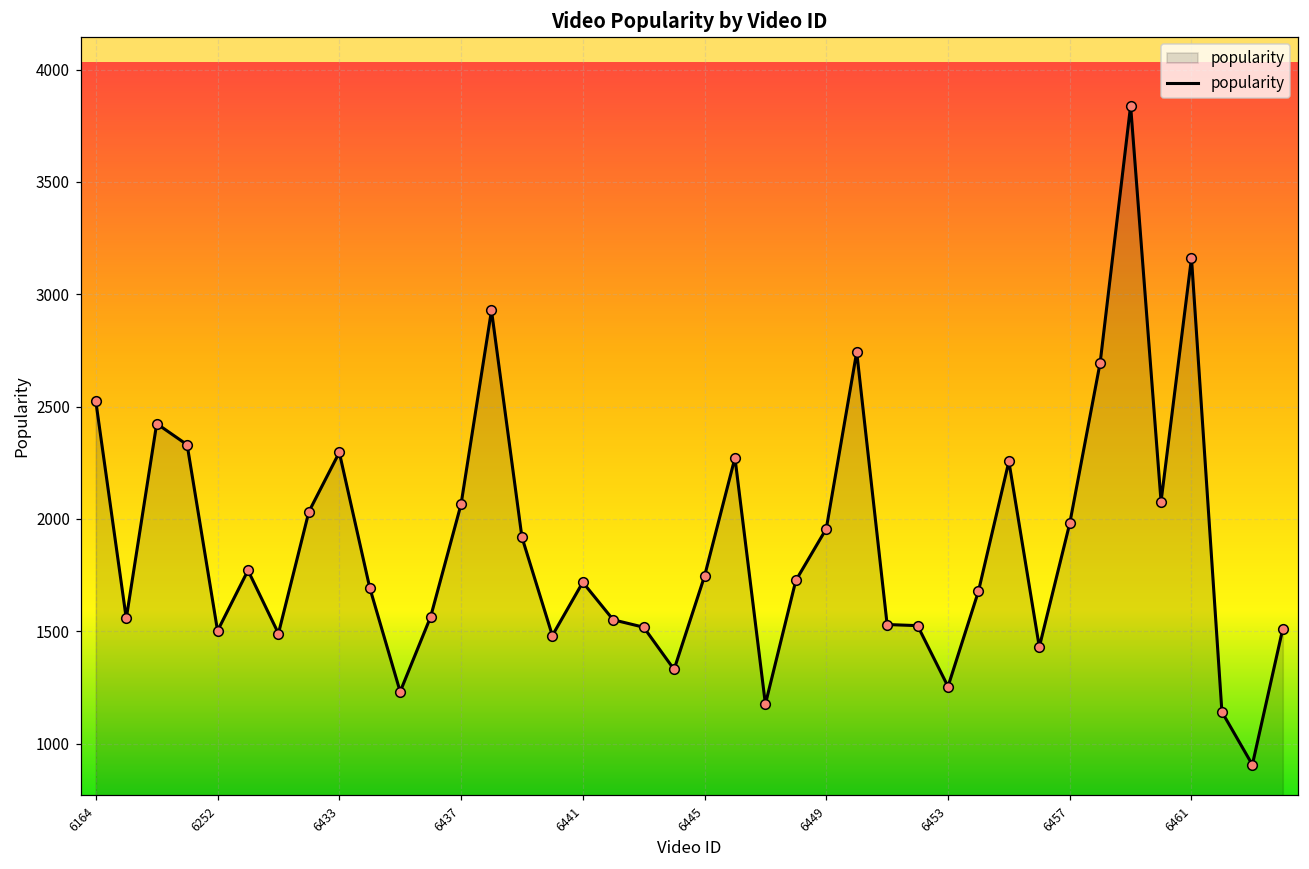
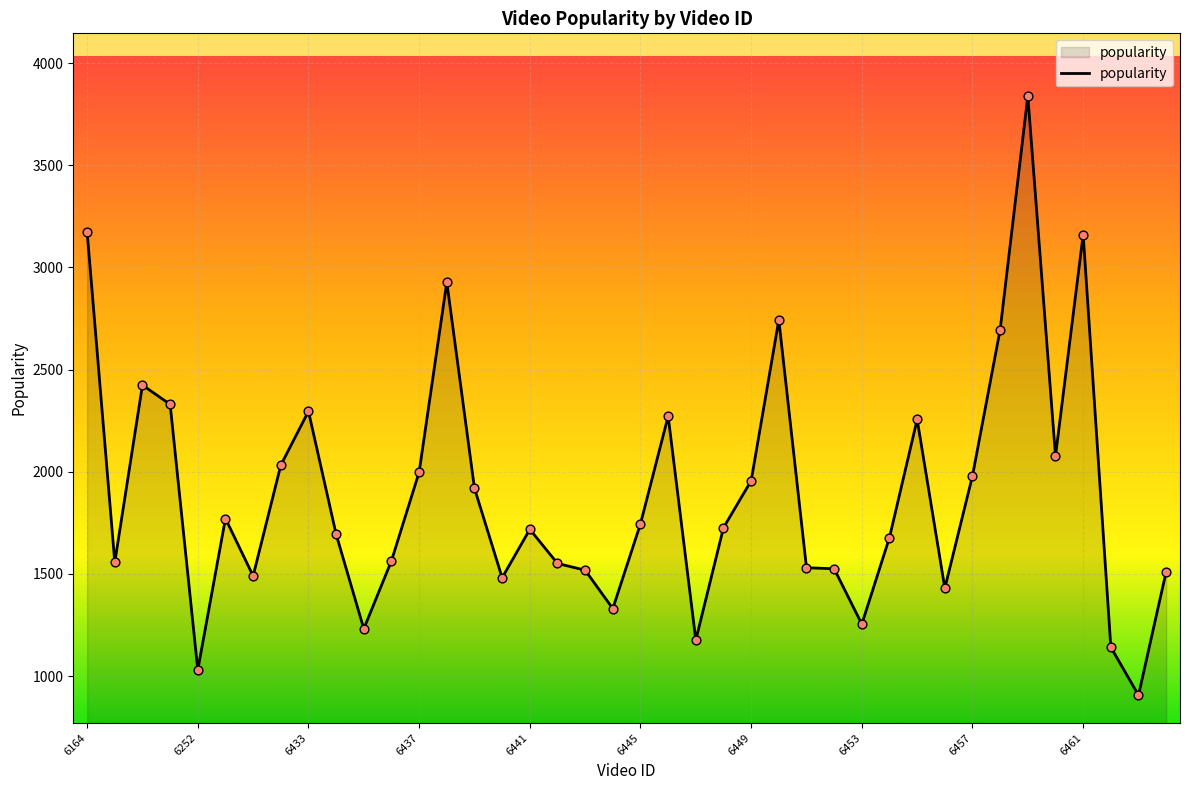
  {
-   "6164": 2520,
-   "6252": 1500,
+   "6164": 3170,
+   "6252": 1030,
    "6433": 2300,
-   "6437": 2070,
+   "6437": 2000,
    "6441": 1720,
    "6445": 1750,
    "6449": 1960,
    "6453": 1250,
    "6457": 1980,
    "6461": 3160
  }
